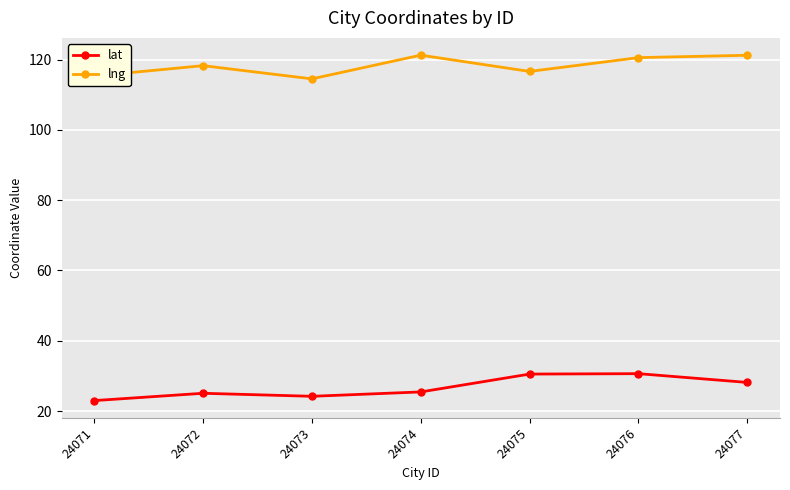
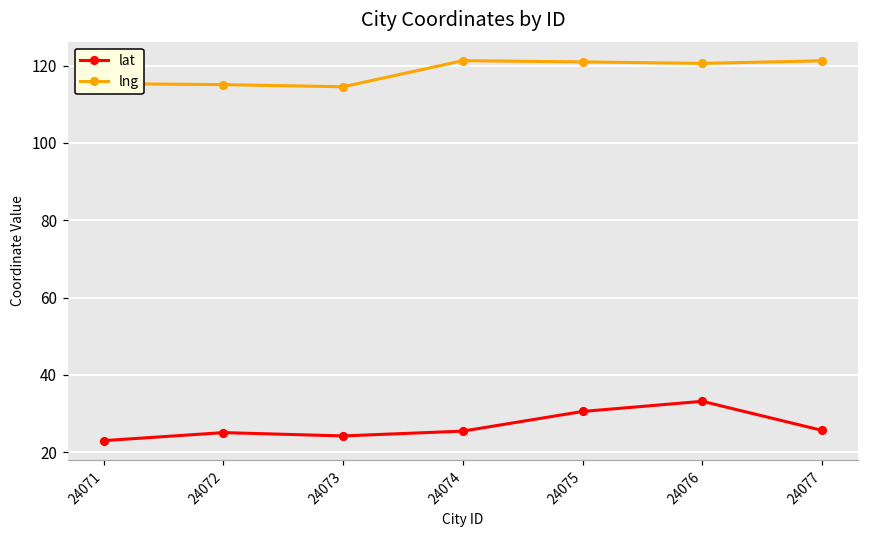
  {
    "lat": {
      "24071": 23,
      "24072": 25,
      "24073": 24,
      "24074": 25,
      "24075": 31,
-     "24076": 31,
-     "24077": 28
+     "24076": 33,
+     "24077": 26
    },
    "lng": {
-     "24072": 118,
+     "24072": 115,
      "24073": 115,
      "24074": 121,
-     "24075": 117,
+     "24075": 121,
      "24076": 121,
      "24077": 121
    }
  }
